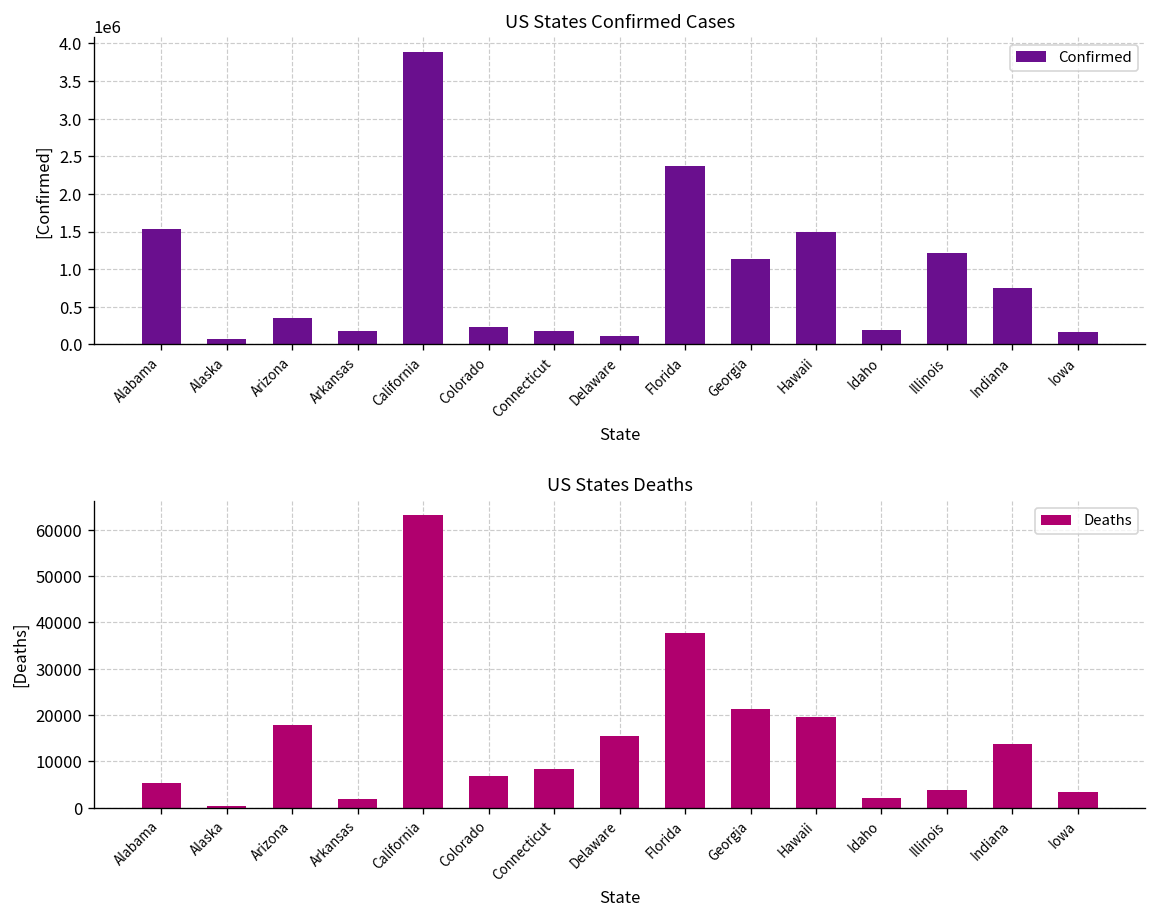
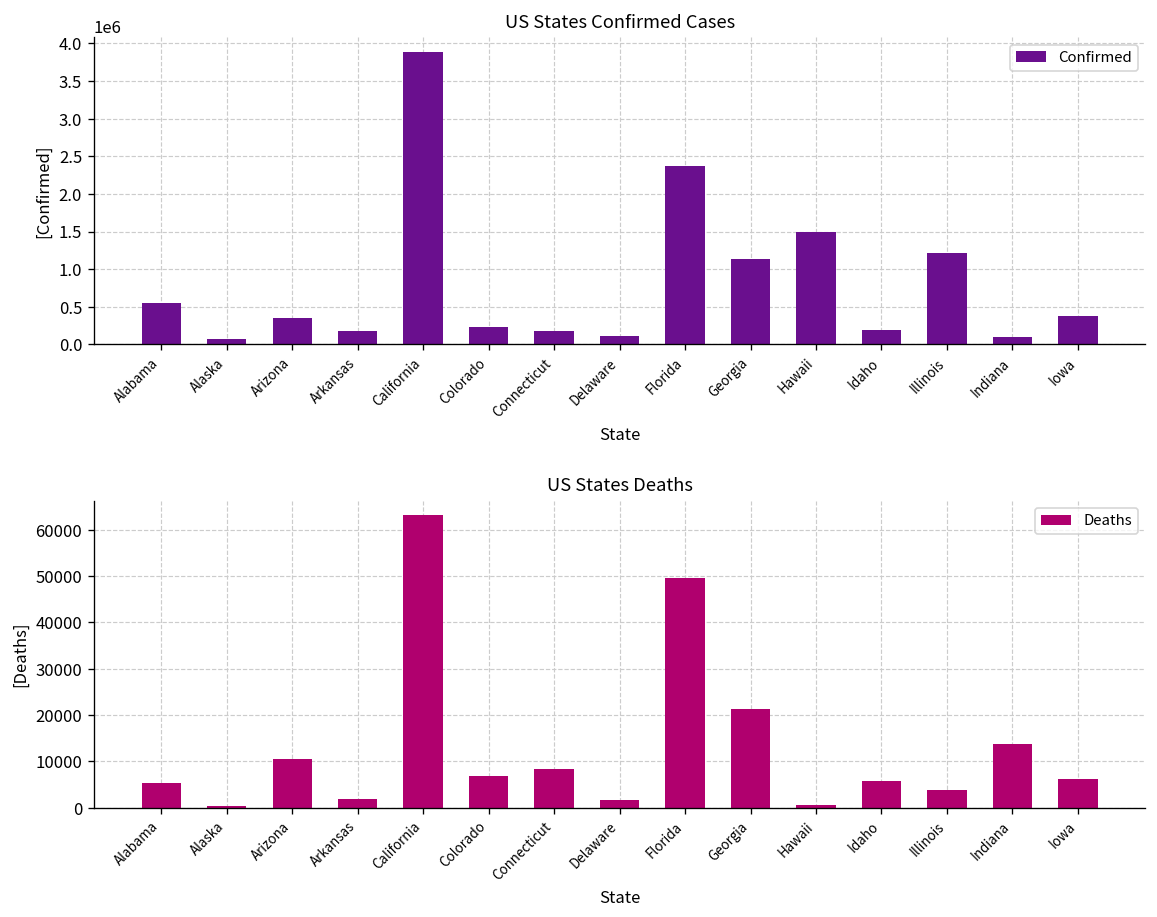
  {
    "US States Confirmed Cases": {
-     "Alabama": 1500000,
+     "Alabama": 600000,
      "Alaska": 100000,
      "Arizona": 400000,
      "Arkansas": 200000,
      "California": 3900000,
      "Colorado": 200000,
      "Connecticut": 200000,
      "Delaware": 100000,
      "Florida": 2400000,
      "Georgia": 1100000,
      "Hawaii": 1500000,
      "Idaho": 200000,
      "Illinois": 1200000,
-     "Indiana": 800000,
-     "Iowa": 200000
+     "Indiana": 100000,
+     "Iowa": 400000
    },
    "US States Deaths": {
      "Alabama": 5000,
-     "Arizona": 18000,
+     "Arizona": 11000,
      "Arkansas": 2000,
      "California": 63000,
      "Colorado": 7000,
      "Connecticut": 8000,
-     "Delaware": 16000,
-     "Florida": 38000,
+     "Delaware": 2000,
+     "Florida": 50000,
      "Georgia": 21000,
-     "Hawaii": 20000,
-     "Idaho": 2000,
+     "Hawaii": 1000,
+     "Idaho": 6000,
      "Illinois": 4000,
      "Indiana": 14000,
-     "Iowa": 3000
+     "Iowa": 6000
    }
  }
